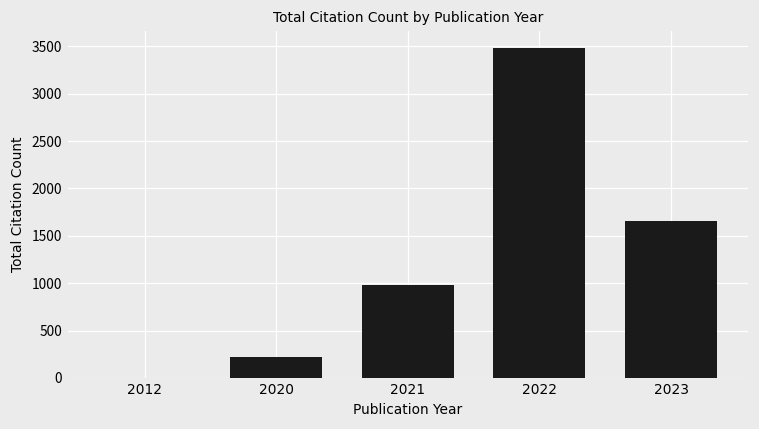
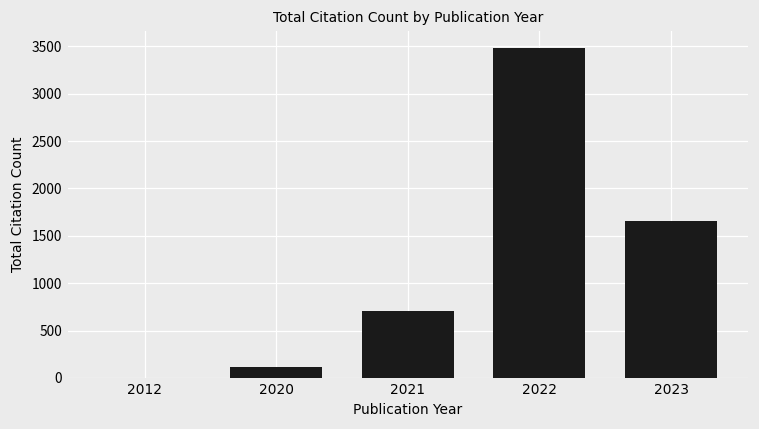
  {
-   "2020": 200,
-   "2021": 1000,
+   "2020": 100,
+   "2021": 700,
    "2022": 3500,
    "2023": 1700
  }
